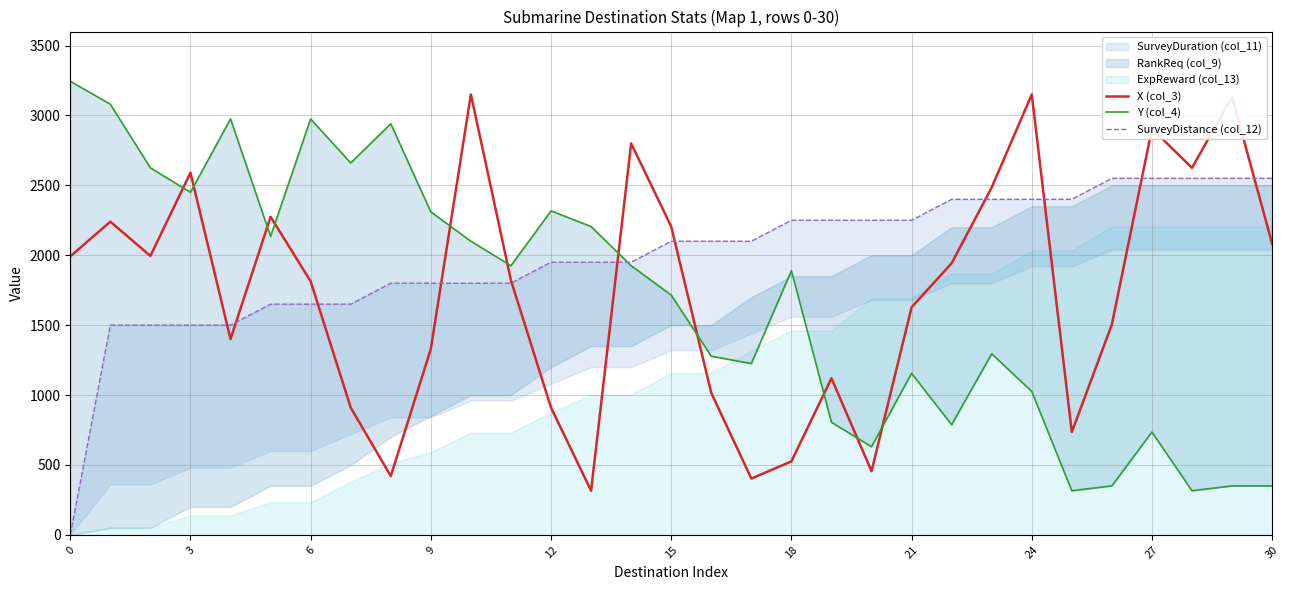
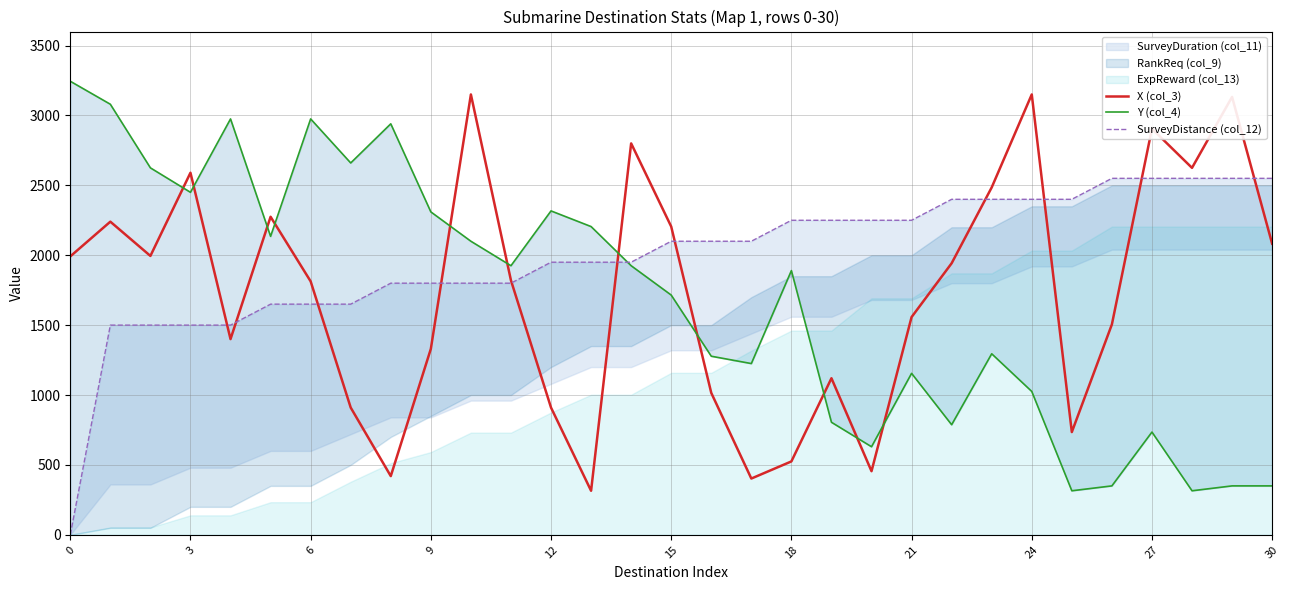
  {
    "X (col_3)": {
      "0": 1990,
      "3": 2590,
      "6": 1810,
      "9": 1330,
      "12": 910,
      "15": 2210,
      "18": 530,
-     "21": 1630,
+     "21": 1560,
      "24": 3150,
      "30": 2080
    },
    "Y (col_4)": {
      "21": 1160,
      "24": 1030,
      "27": 740,
      "30": 350
    }
  }
